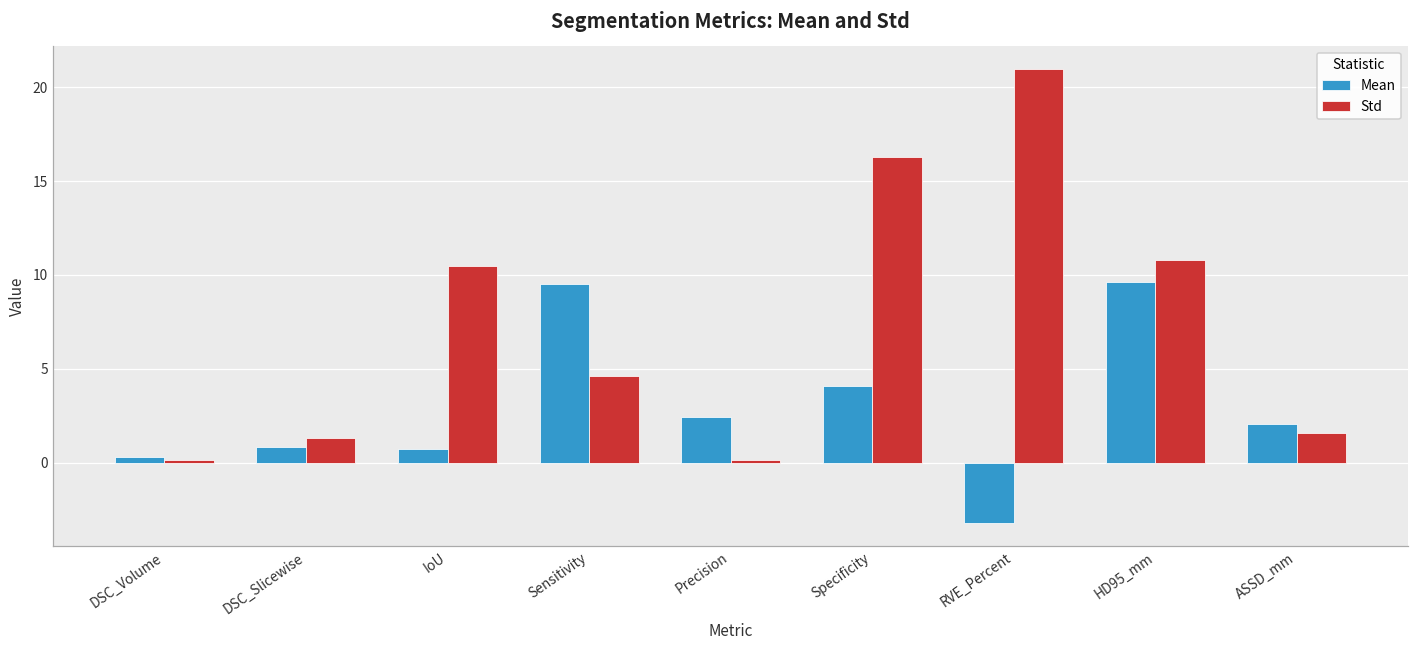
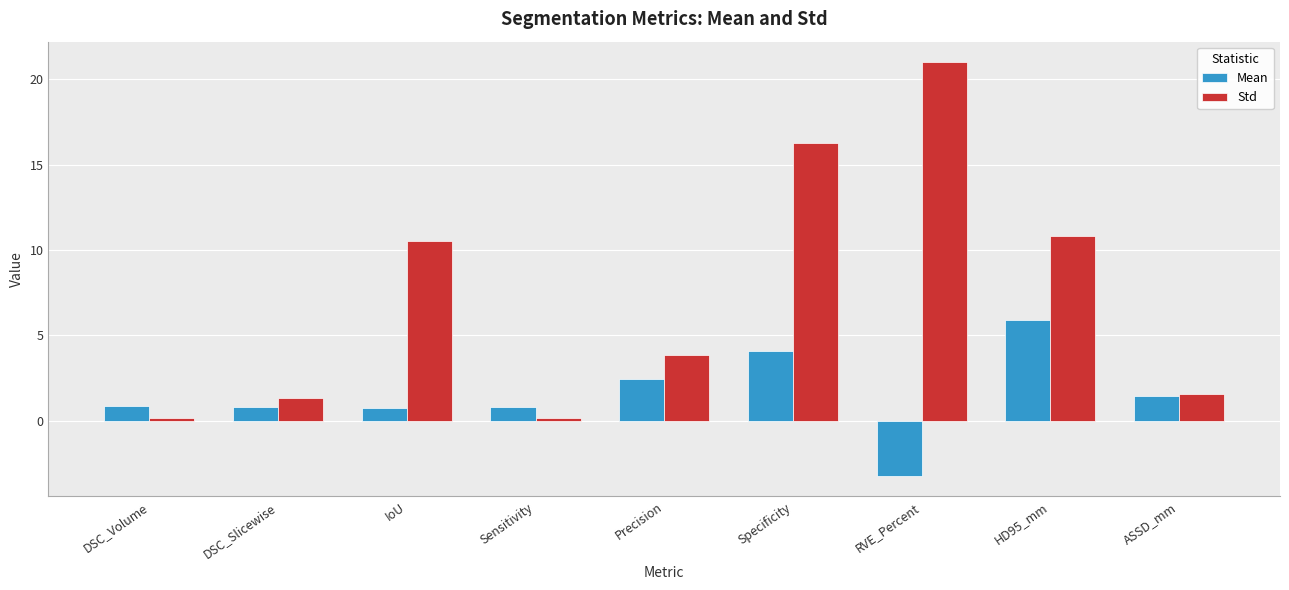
  {
    "Mean": {
-     "DSC_Volume": 0.3,
+     "DSC_Volume": 0.8,
      "DSC_Slicewise": 0.8,
      "IoU": 0.8,
-     "Sensitivity": 9.5,
+     "Sensitivity": 0.8,
      "Precision": 2.4,
      "Specificity": 4.1,
      "RVE_Percent": -3.2,
-     "HD95_mm": 9.6,
-     "ASSD_mm": 2.1
+     "HD95_mm": 5.9,
+     "ASSD_mm": 1.5
    },
    "Std": {
      "DSC_Slicewise": 1.3,
      "IoU": 10.5,
-     "Sensitivity": 4.6,
-     "Precision": 0.1,
+     "Sensitivity": 0.2,
+     "Precision": 3.9,
      "Specificity": 16.3,
      "RVE_Percent": 21.0,
      "HD95_mm": 10.8,
      "ASSD_mm": 1.6
    }
  }
